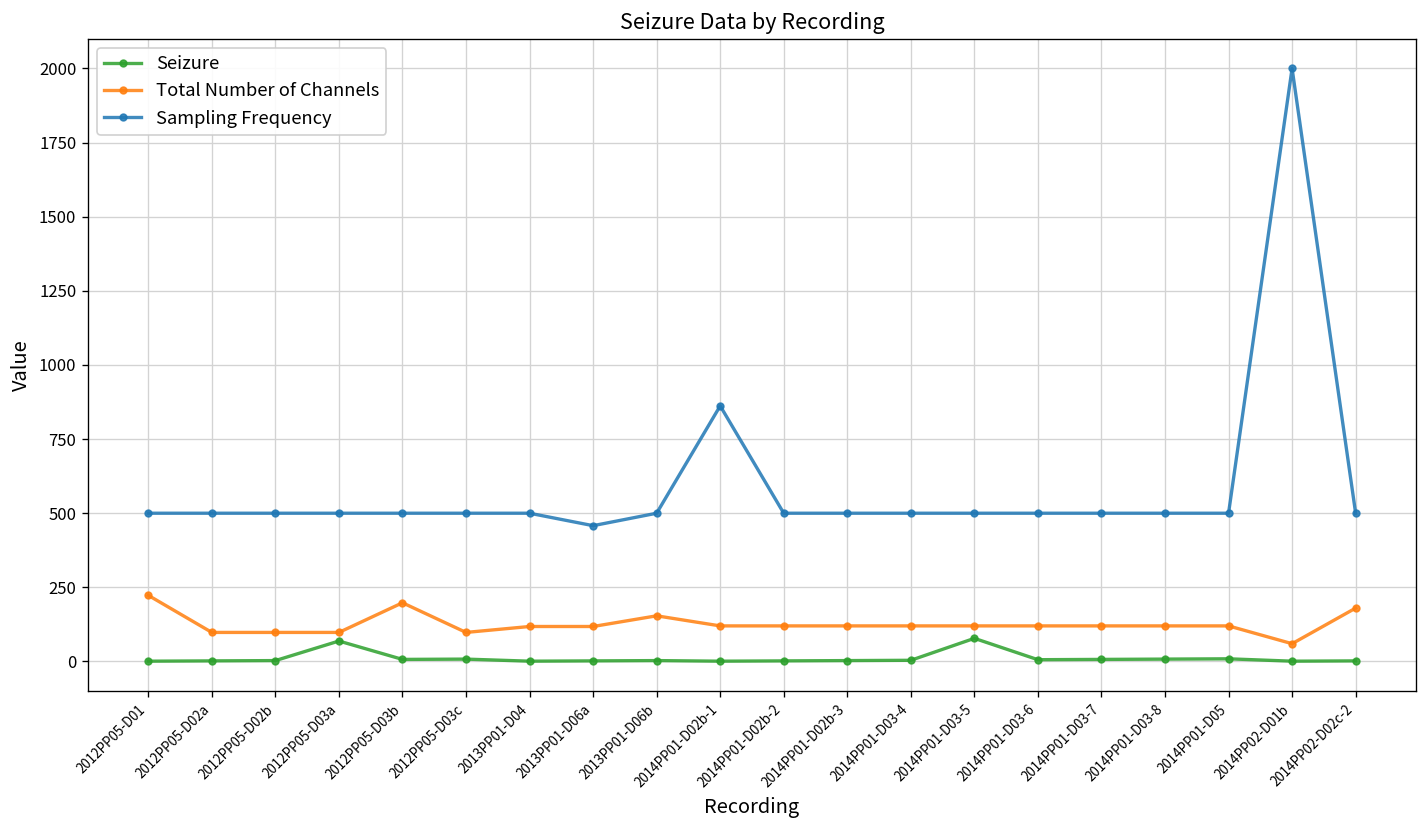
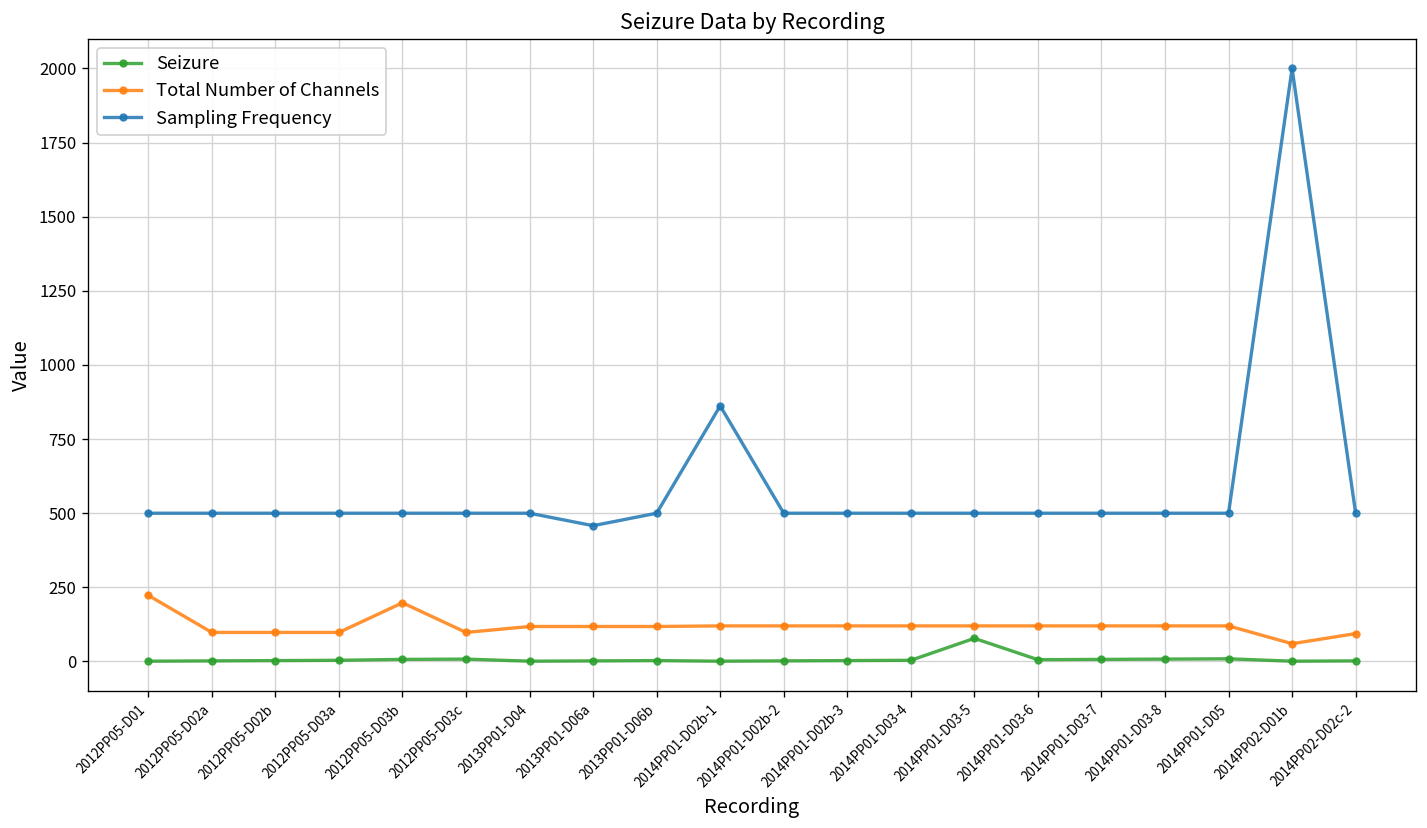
  {
    "Seizure": {
      "2012PP05-D01": 0,
      "2012PP05-D02a": 0,
      "2012PP05-D02b": 0,
-     "2012PP05-D03a": 70,
+     "2012PP05-D03a": 0,
      "2012PP05-D03b": 10,
      "2012PP05-D03c": 10,
      "2013PP01-D04": 0,
      "2013PP01-D06a": 0,
      "2013PP01-D06b": 0,
      "2014PP01-D02b-1": 0,
      "2014PP01-D02b-2": 0,
      "2014PP01-D02b-3": 0,
      "2014PP01-D03-4": 0,
      "2014PP01-D03-5": 80,
      "2014PP01-D03-6": 10,
      "2014PP01-D03-7": 10,
      "2014PP01-D03-8": 10,
      "2014PP01-D05": 10,
      "2014PP02-D01b": 0,
      "2014PP02-D02c-2": 0
    },
    "Total Number of Channels": {
      "2012PP05-D01": 220,
      "2012PP05-D02a": 100,
      "2012PP05-D02b": 100,
      "2012PP05-D03a": 100,
      "2012PP05-D03b": 200,
      "2012PP05-D03c": 100,
      "2013PP01-D04": 120,
      "2013PP01-D06a": 120,
-     "2013PP01-D06b": 150,
+     "2013PP01-D06b": 120,
      "2014PP01-D02b-1": 120,
      "2014PP01-D02b-2": 120,
      "2014PP01-D02b-3": 120,
      "2014PP01-D03-4": 120,
      "2014PP01-D03-5": 120,
      "2014PP01-D03-6": 120,
      "2014PP01-D03-7": 120,
      "2014PP01-D03-8": 120,
      "2014PP01-D05": 120,
      "2014PP02-D01b": 60,
-     "2014PP02-D02c-2": 180
+     "2014PP02-D02c-2": 90
    },
    "Sampling Frequency": {
      "2012PP05-D01": 500,
      "2012PP05-D02a": 500,
      "2012PP05-D02b": 500,
      "2012PP05-D03a": 500,
      "2012PP05-D03b": 500,
      "2012PP05-D03c": 500,
      "2013PP01-D04": 500,
      "2013PP01-D06a": 460,
      "2013PP01-D06b": 500,
      "2014PP01-D02b-1": 860,
      "2014PP01-D02b-2": 500,
      "2014PP01-D02b-3": 500,
      "2014PP01-D03-4": 500,
      "2014PP01-D03-5": 500,
      "2014PP01-D03-6": 500,
      "2014PP01-D03-7": 500,
      "2014PP01-D03-8": 500,
      "2014PP01-D05": 500,
      "2014PP02-D01b": 2000,
      "2014PP02-D02c-2": 500
    }
  }
